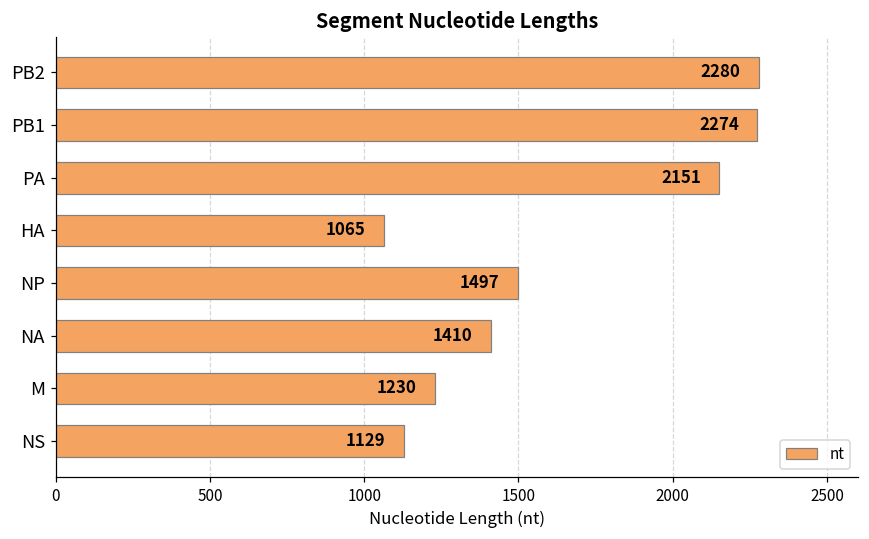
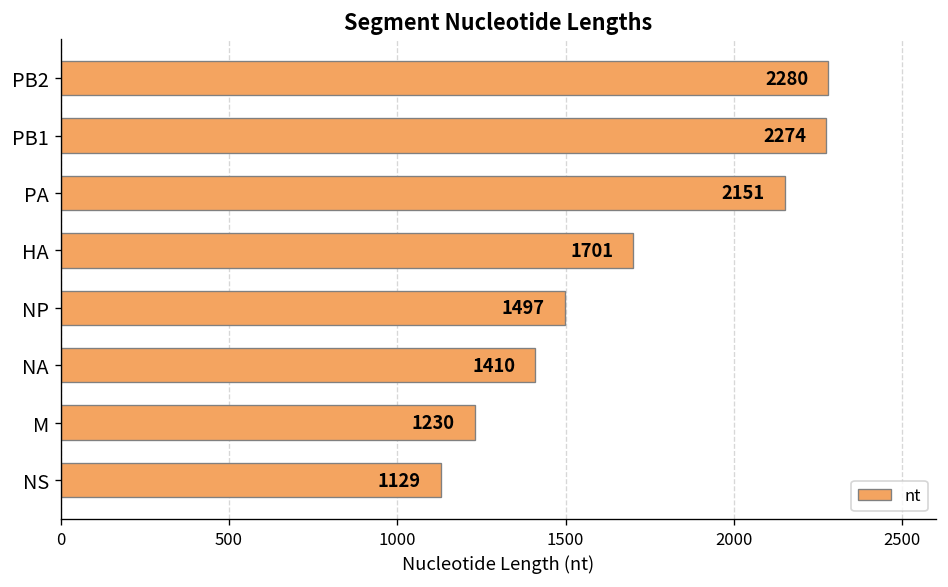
  {
    "PB2": 2280,
    "PB1": 2274,
    "PA": 2151,
-   "HA": 1065,
+   "HA": 1701,
    "NP": 1497,
    "NA": 1410,
    "M": 1230,
    "NS": 1129
  }
